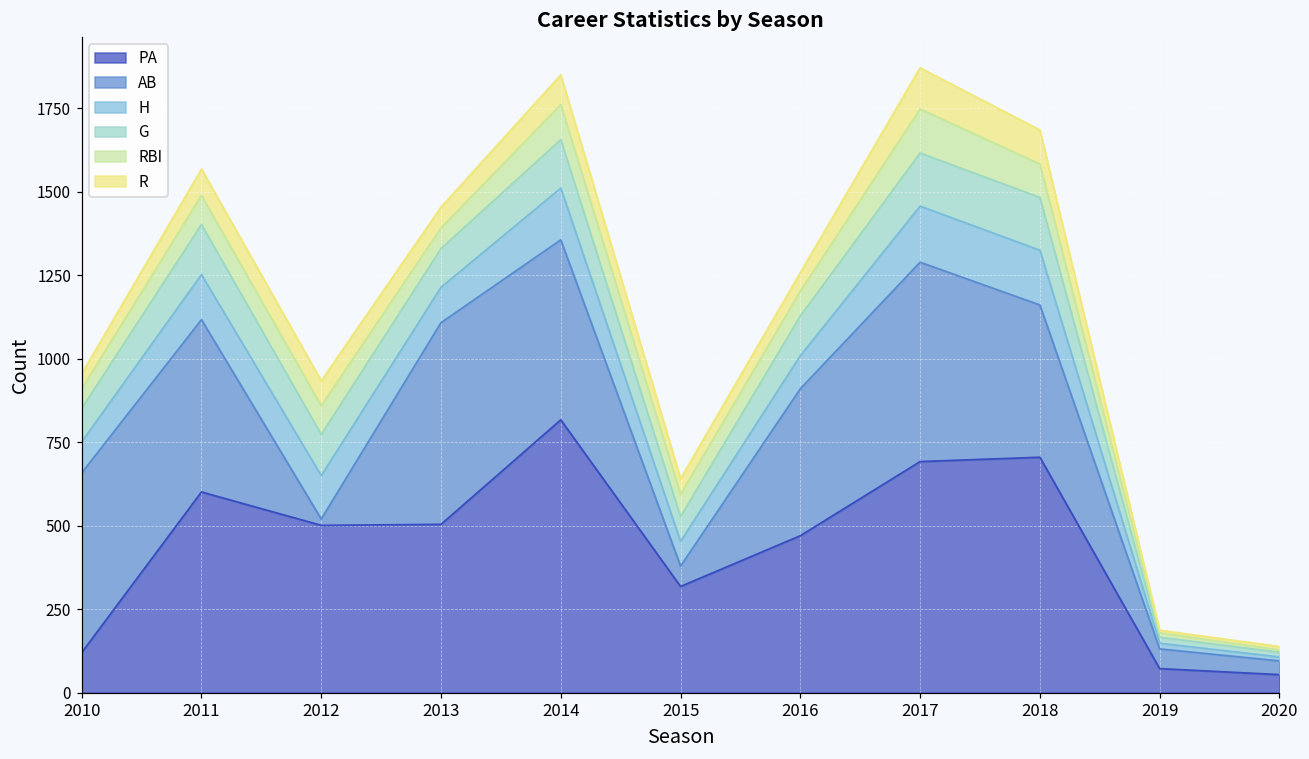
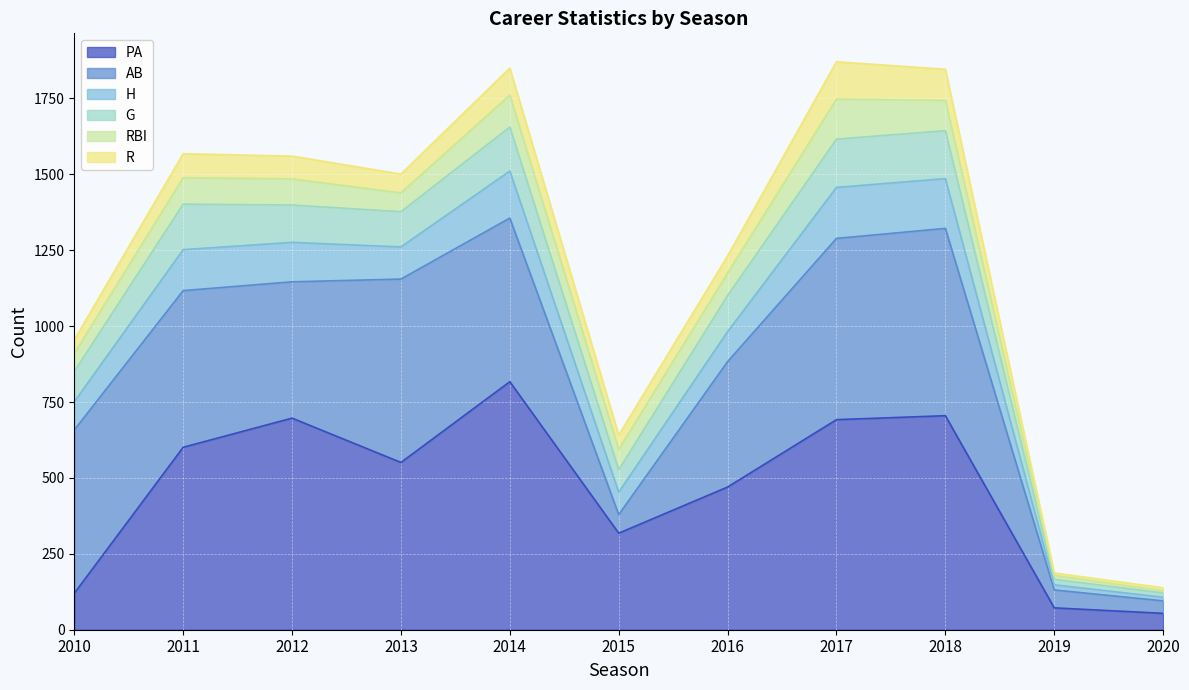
  {
    "PA": {
      "2010": 120,
      "2011": 600,
-     "2012": 500,
-     "2013": 500,
+     "2012": 700,
+     "2013": 550,
      "2014": 820,
      "2015": 320,
      "2016": 470,
      "2017": 690,
      "2018": 710,
      "2019": 70,
      "2020": 50
    },
    "AB": {
      "2010": 540,
      "2011": 520,
-     "2012": 20,
+     "2012": 450,
      "2013": 600,
      "2014": 540,
      "2015": 60,
-     "2016": 440,
+     "2016": 410,
      "2017": 600,
-     "2018": 460,
+     "2018": 620,
      "2019": 60,
      "2020": 40
    }
  }
